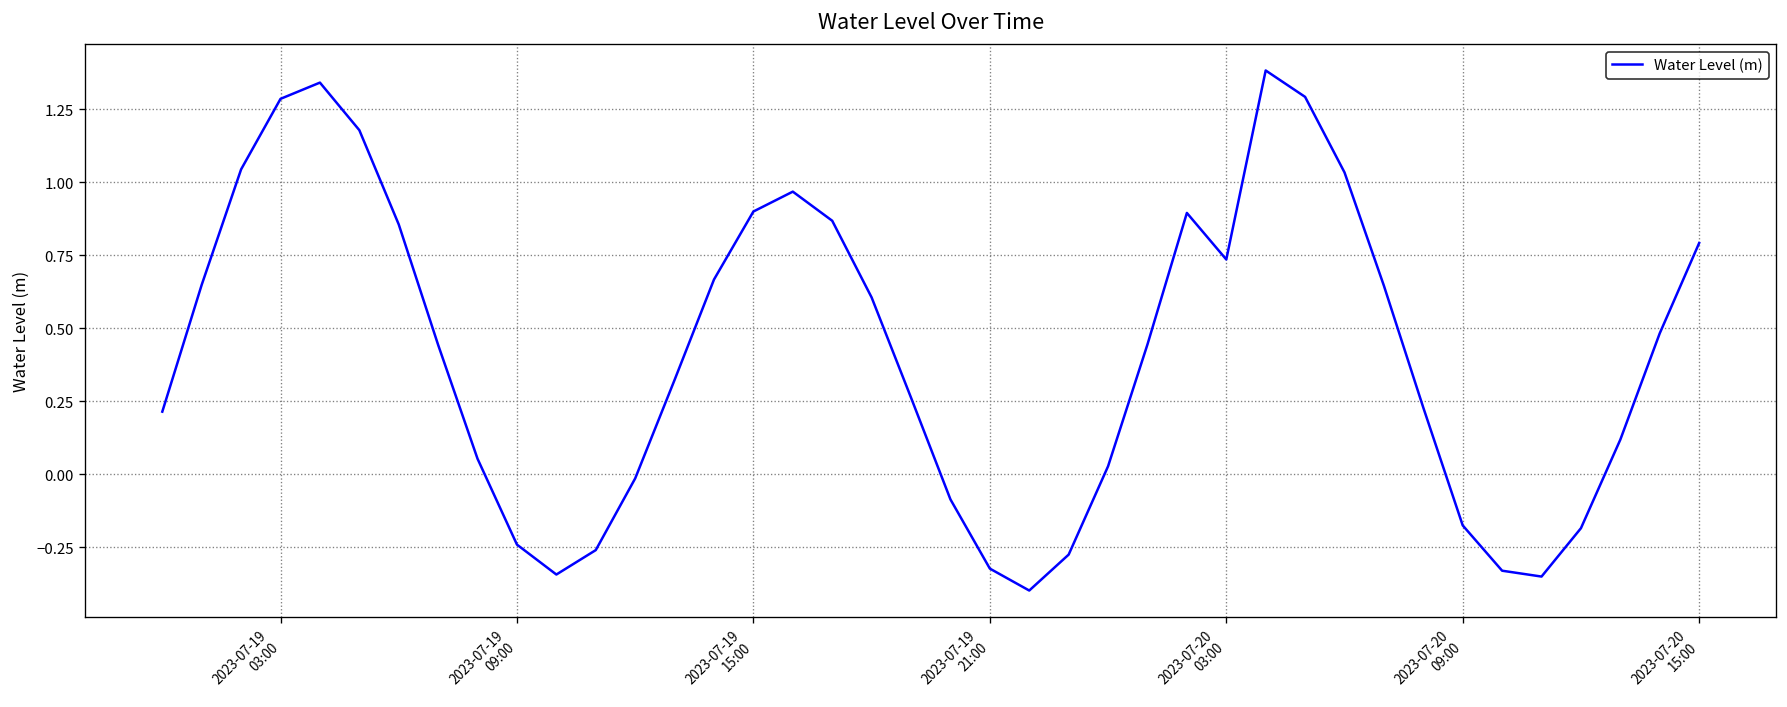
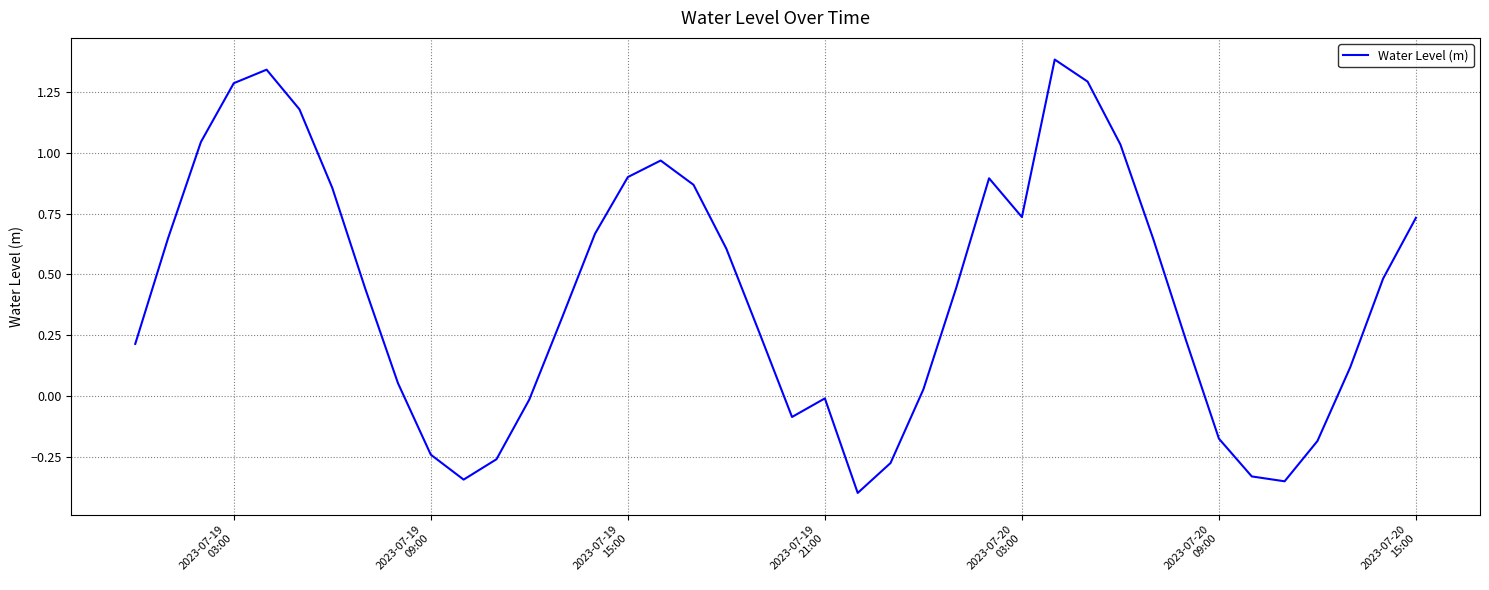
  {
    "2023-07-19 03:00": 1.29,
    "2023-07-19 09:00": -0.24,
    "2023-07-19 15:00": 0.90,
-   "2023-07-19 21:00": -0.32,
+   "2023-07-19 21:00": -0.01,
    "2023-07-20 03:00": 0.74,
    "2023-07-20 09:00": -0.18,
-   "2023-07-20 15:00": 0.79
+   "2023-07-20 15:00": 0.73
  }
